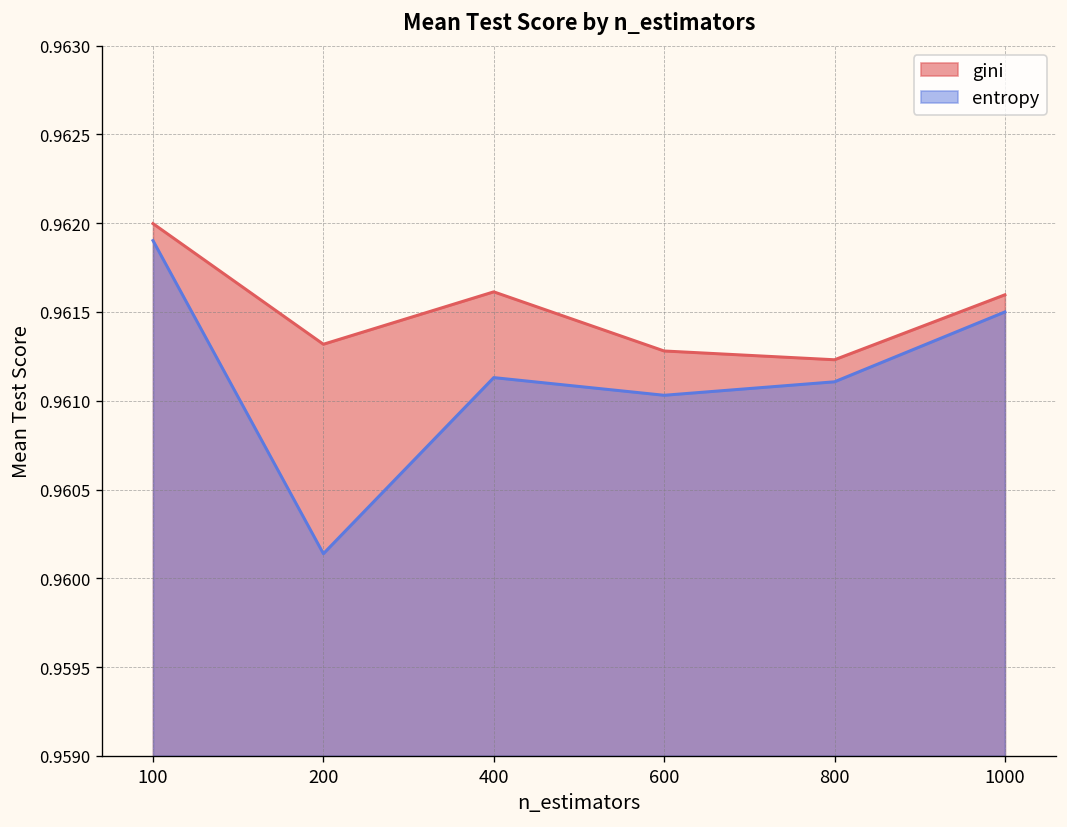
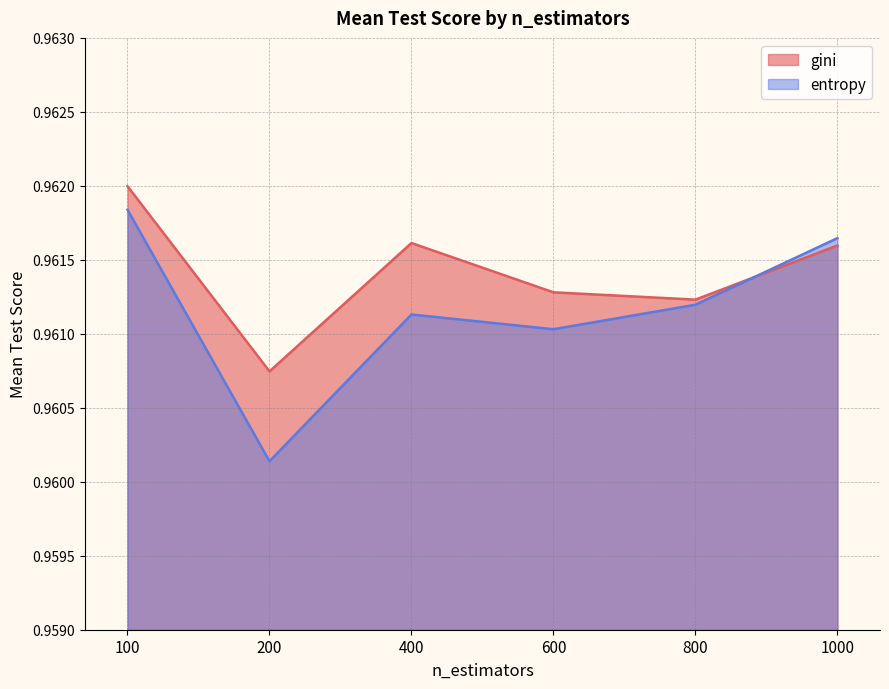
  {
    "gini": {
      "100": 0.96200,
-     "200": 0.96132,
+     "200": 0.96075,
      "400": 0.96161,
      "600": 0.96128,
      "800": 0.96123,
      "1000": 0.96160
    },
    "entropy": {
-     "100": 0.96190,
+     "100": 0.96184,
      "200": 0.96014,
      "400": 0.96113,
      "600": 0.96103,
-     "800": 0.96111,
-     "1000": 0.96150
+     "800": 0.96120,
+     "1000": 0.96165
    }
  }
